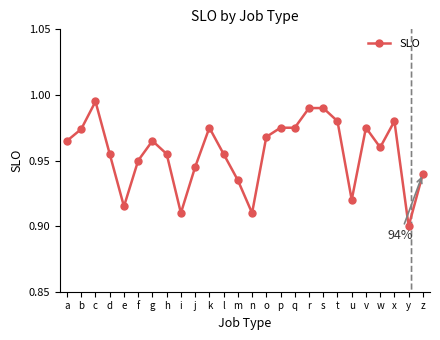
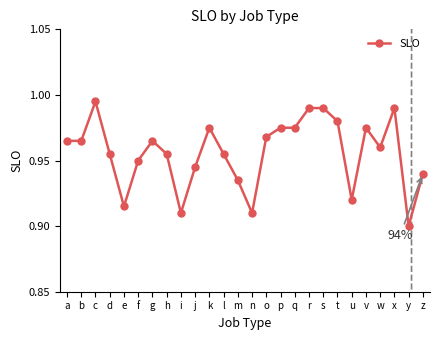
  {
    "a": 0.965,
-   "b": 0.974,
+   "b": 0.965,
    "c": 0.995,
    "d": 0.955,
    "e": 0.915,
    "f": 0.950,
    "g": 0.965,
    "h": 0.955,
    "i": 0.910,
    "j": 0.945,
    "k": 0.975,
    "l": 0.955,
    "m": 0.935,
    "n": 0.910,
    "o": 0.968,
    "p": 0.975,
    "q": 0.975,
    "r": 0.990,
    "s": 0.990,
    "t": 0.980,
    "u": 0.920,
    "v": 0.975,
    "w": 0.960,
-   "x": 0.98,
+   "x": 0.99,
    "z": 0.940
  }
